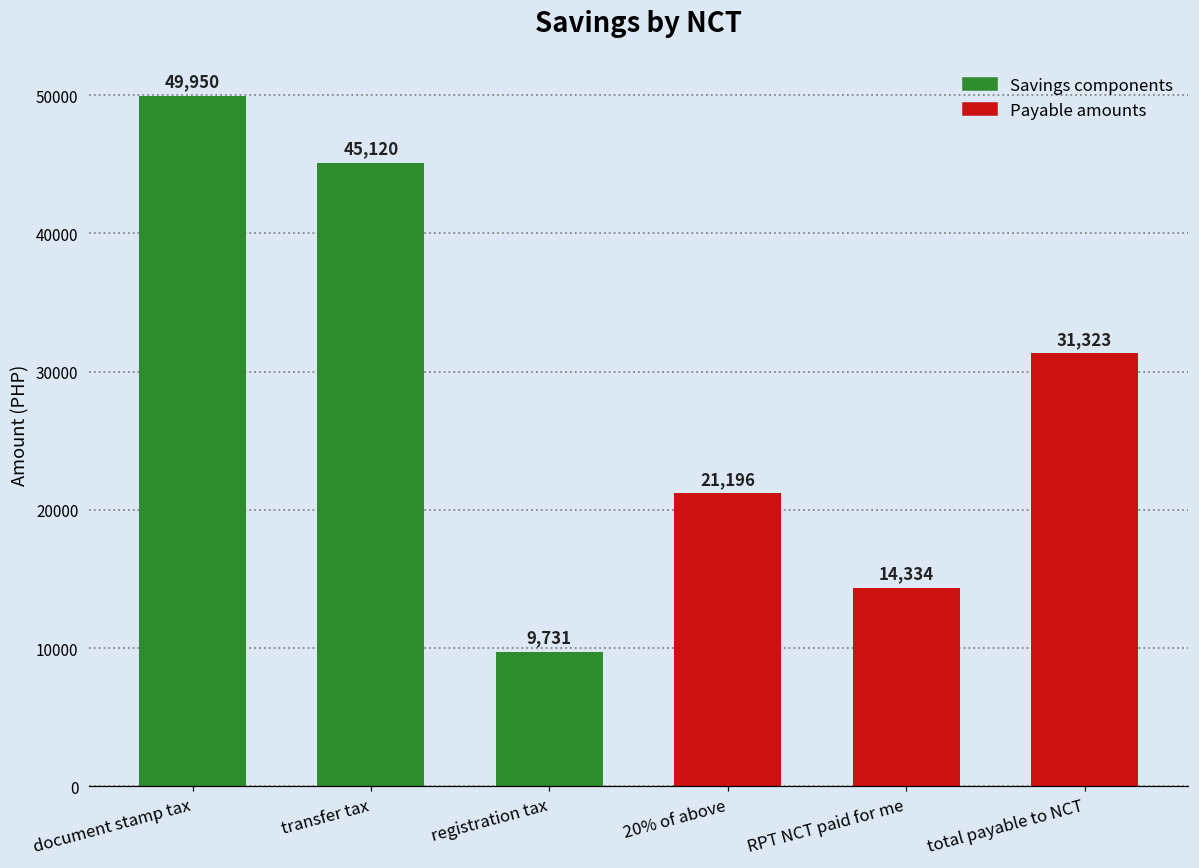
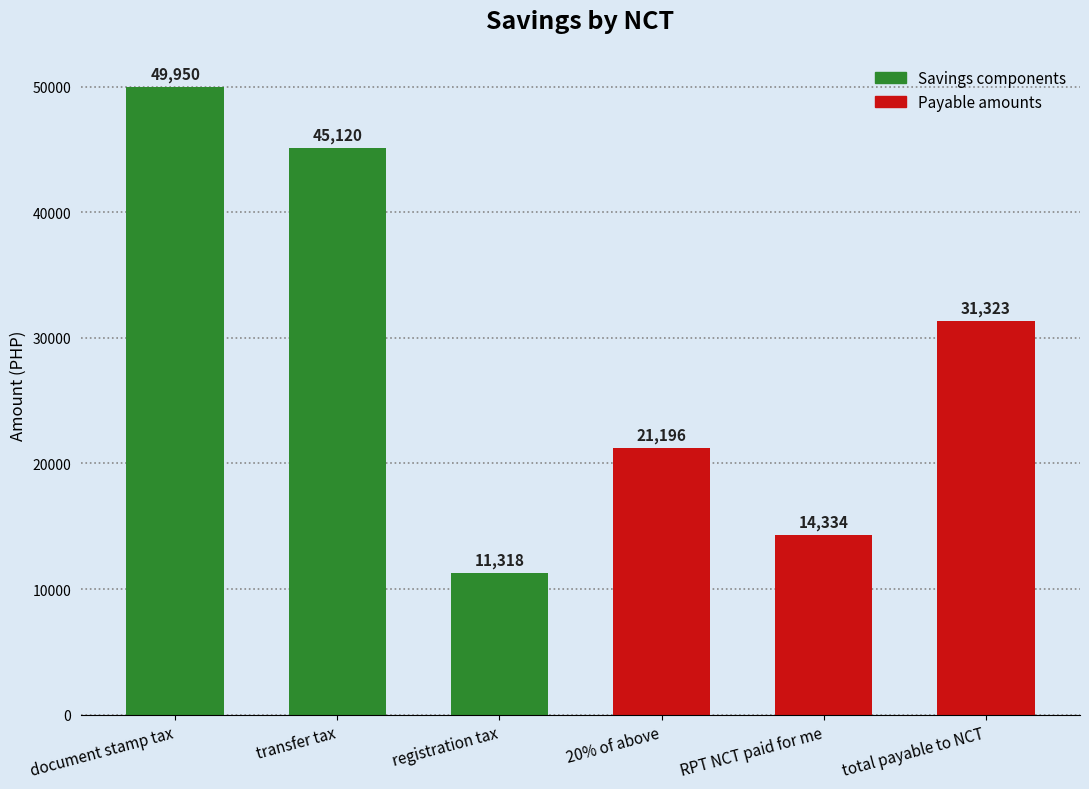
  {
    "document stamp tax": "49,950",
    "transfer tax": "45,120",
-   "registration tax": "9,731",
+   "registration tax": "11,318",
    "20% of above": "21,196",
    "RPT NCT paid for me": "14,334",
    "total payable to NCT": "31,323"
  }
